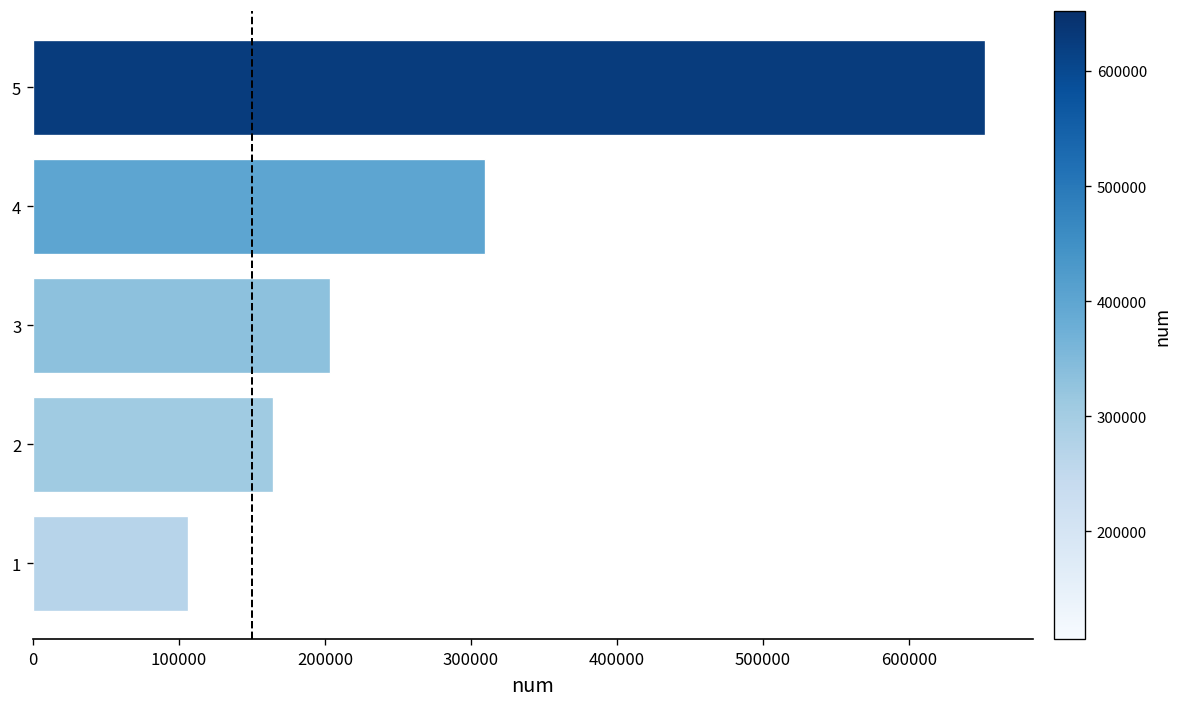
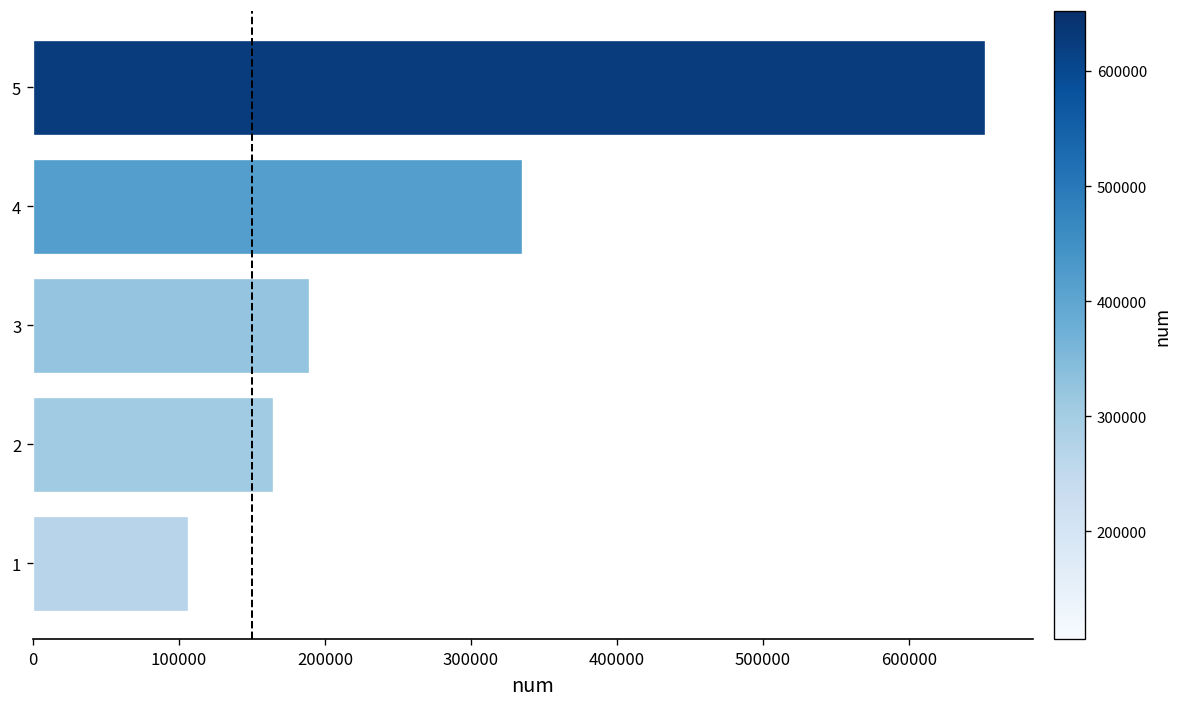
  {
    "5": 652000,
-   "4": 310000,
-   "3": 203000,
+   "4": 335000,
+   "3": 189000,
    "2": 165000,
    "1": 106000
  }
